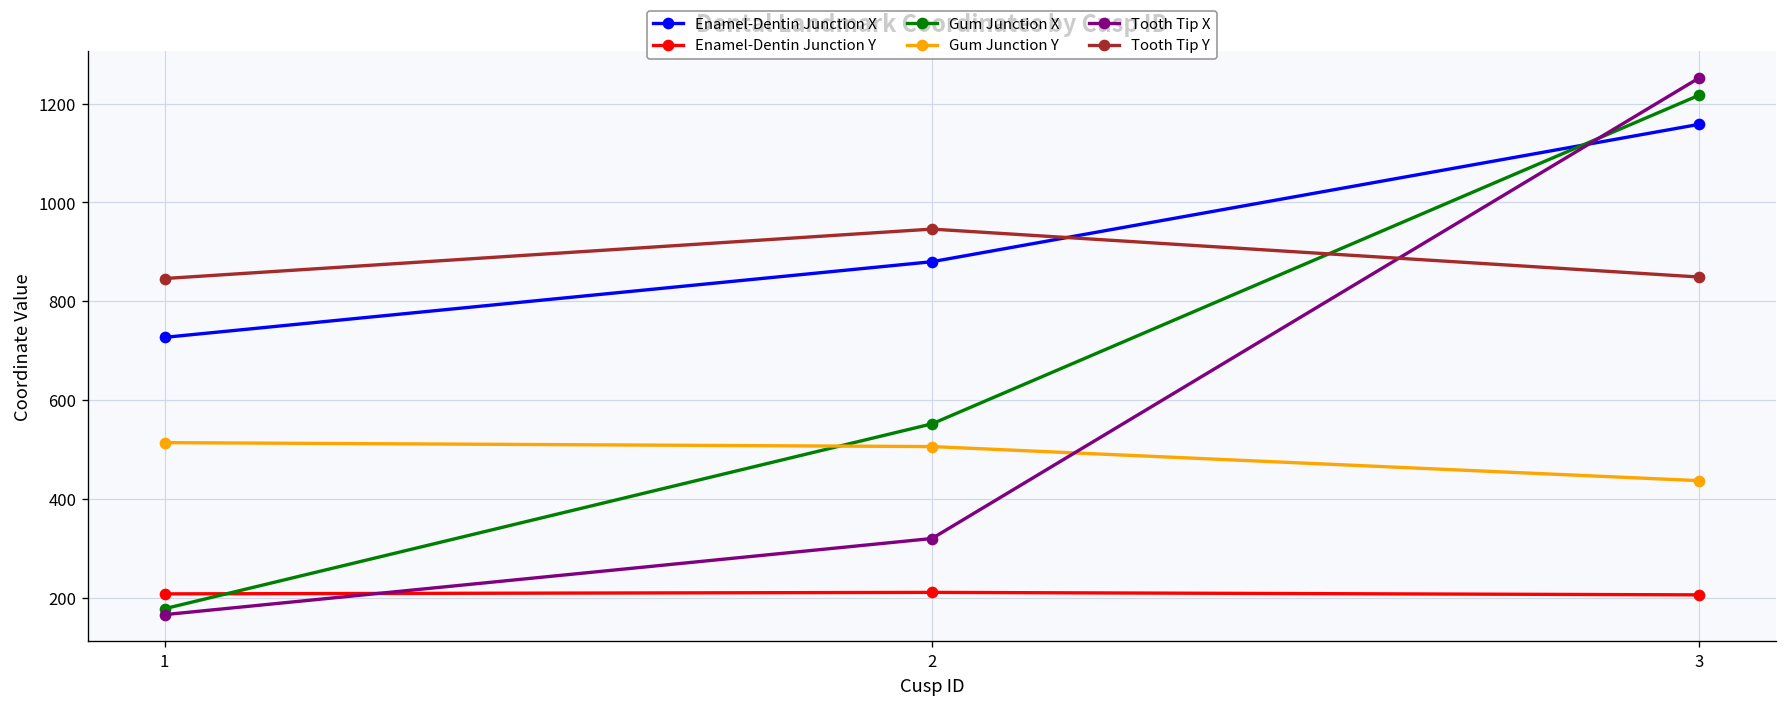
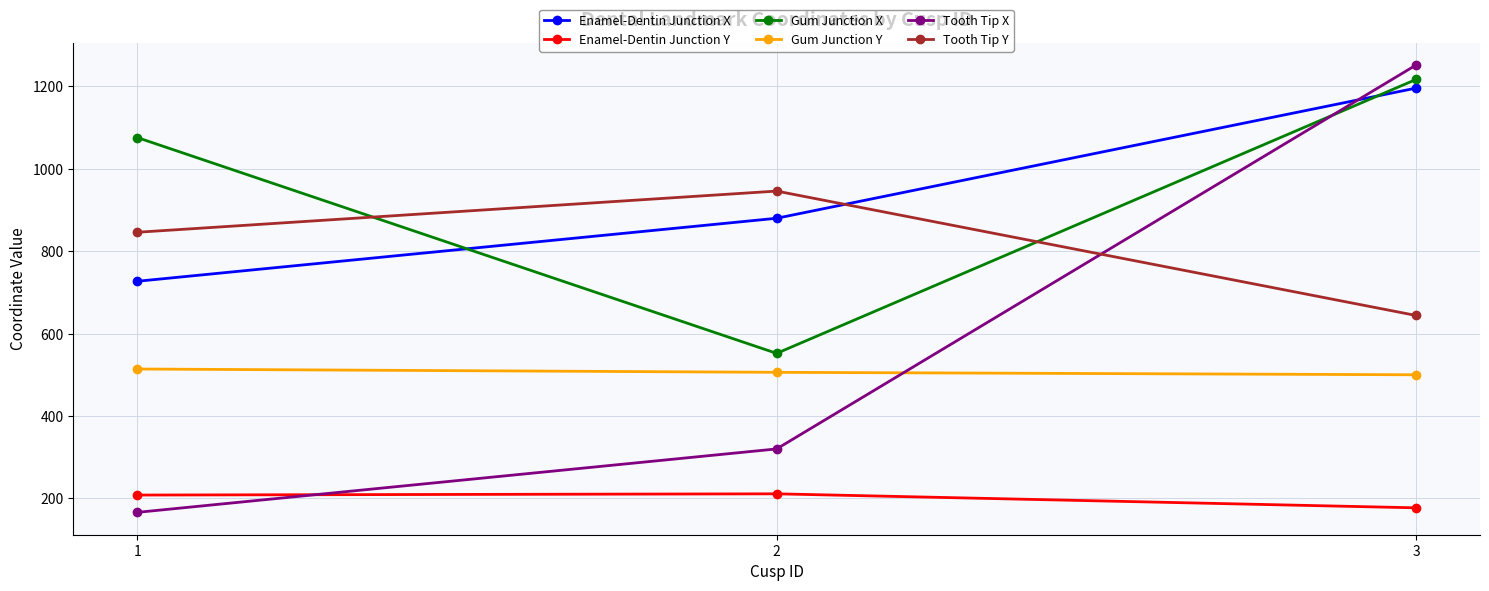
  {
    "Enamel-Dentin Junction X": {
      "1": 730,
      "2": 880,
-     "3": 1160
+     "3": 1200
    },
    "Enamel-Dentin Junction Y": {
      "1": 210,
      "2": 210,
-     "3": 210
+     "3": 180
    },
    "Gum Junction X": {
-     "1": 180,
+     "1": 1080,
      "2": 550,
      "3": 1220
    },
    "Gum Junction Y": {
      "1": 510,
      "2": 510,
-     "3": 440
+     "3": 500
    },
    "Tooth Tip X": {
      "1": 170,
      "2": 320,
      "3": 1250
    },
    "Tooth Tip Y": {
      "1": 850,
      "2": 950,
-     "3": 850
+     "3": 640
    }
  }
